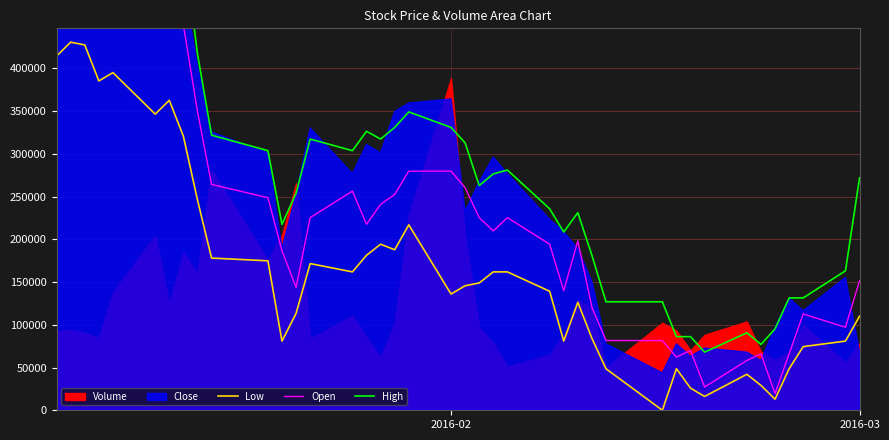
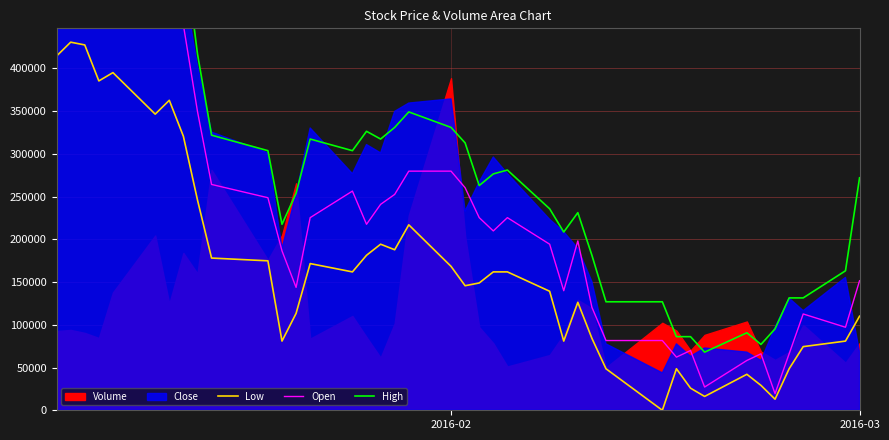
  {
    "Low": {
-     "2016-02": 140000,
+     "2016-02": 170000,
      "2016-03": 110000
    },
    "Volume": {
      "2016-02": 390000,
      "2016-03": 80000
    },
    "Open": {
      "2016-02": 280000,
      "2016-03": 150000
    },
    "Close": {
      "2016-02": 360000,
      "2016-03": 70000
    },
    "High": {
      "2016-02": 330000,
      "2016-03": 270000
    }
  }
